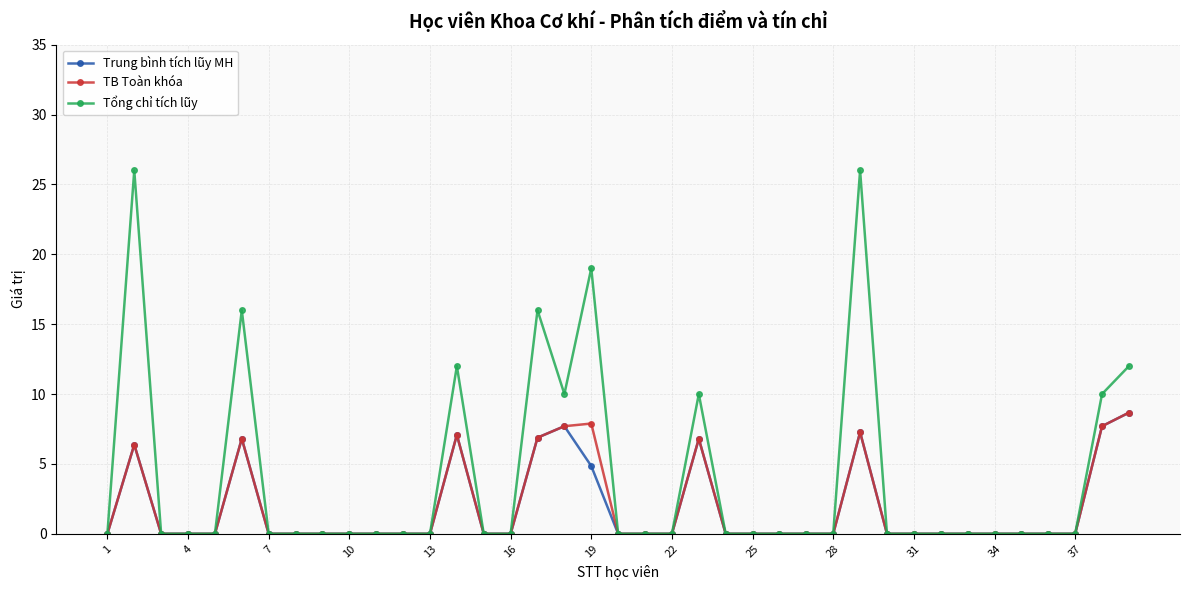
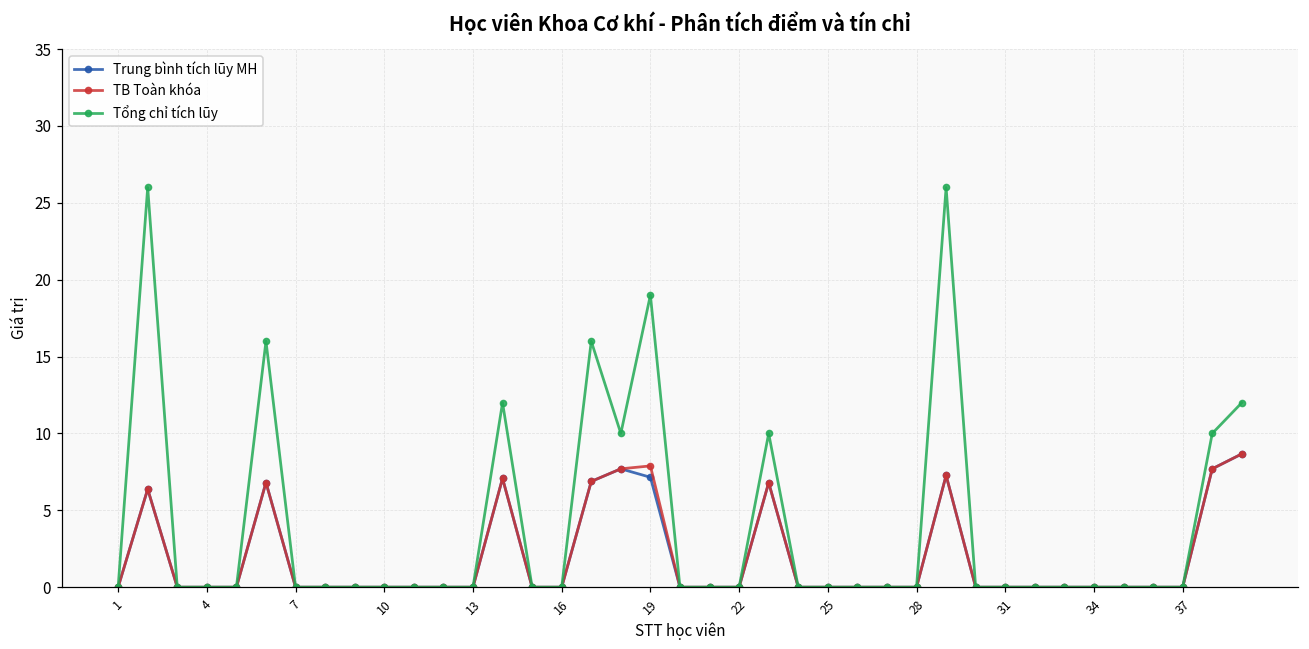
  {
    "Trung bình tích lũy MH": {
-     "19": 4.9
+     "19": 7.2
    },
    "TB Toàn khóa": {
      "19": 7.9
    },
    "Tổng chỉ tích lũy": {
      "19": 19.0
    }
  }
